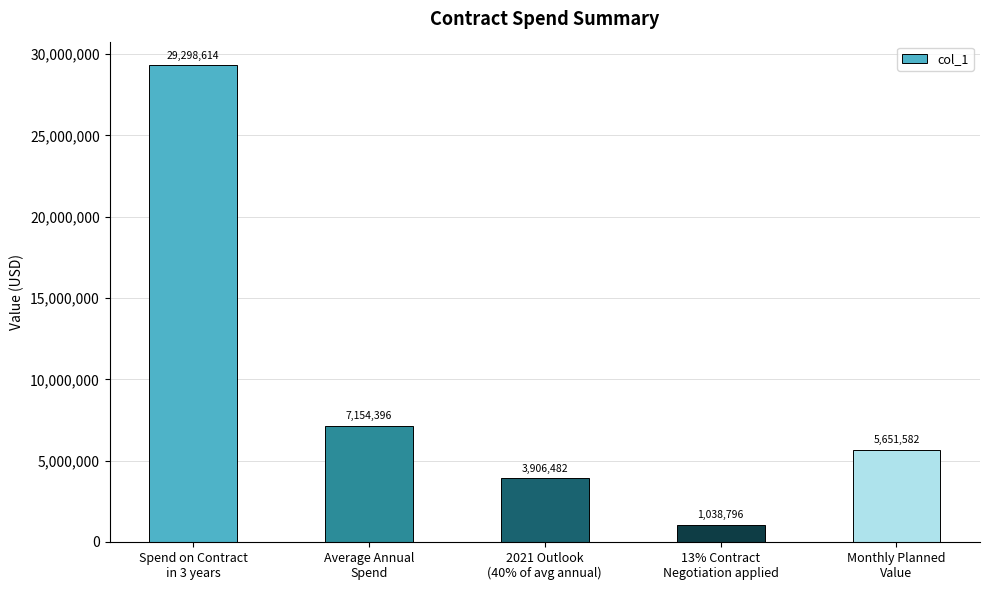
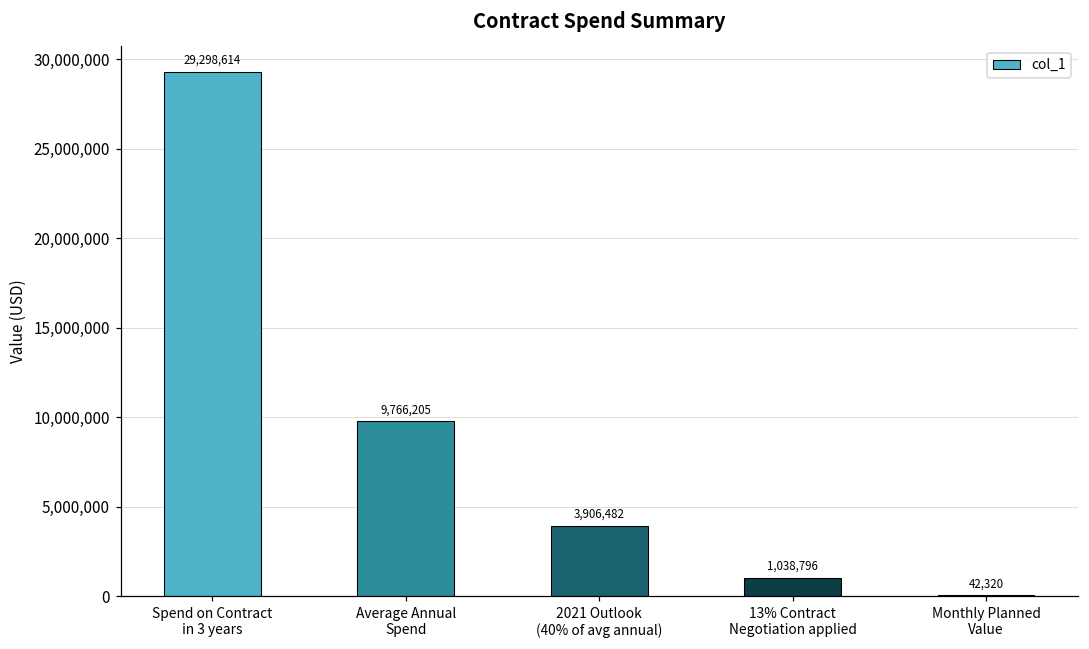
  {
    "Spend on Contract in 3 years": "29,298,614",
-   "Average Annual Spend": "7,154,396",
+   "Average Annual Spend": "9,766,205",
    "2021 Outlook (40% of avg annual)": "3,906,482",
    "13% Contract Negotiation applied": "1,038,796",
-   "Monthly Planned Value": "5,651,582"
+   "Monthly Planned Value": "42,320"
  }
